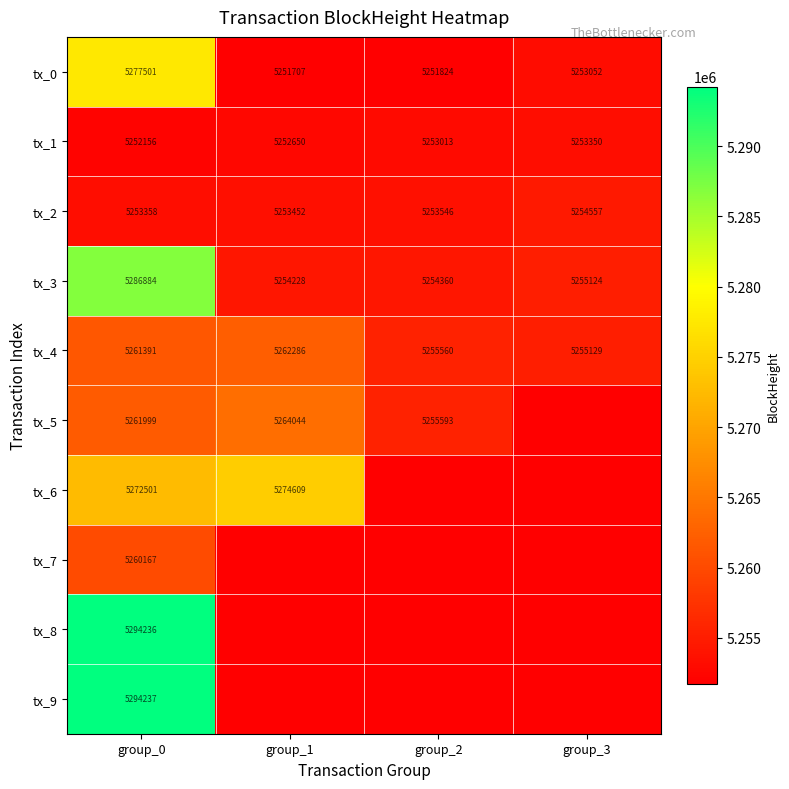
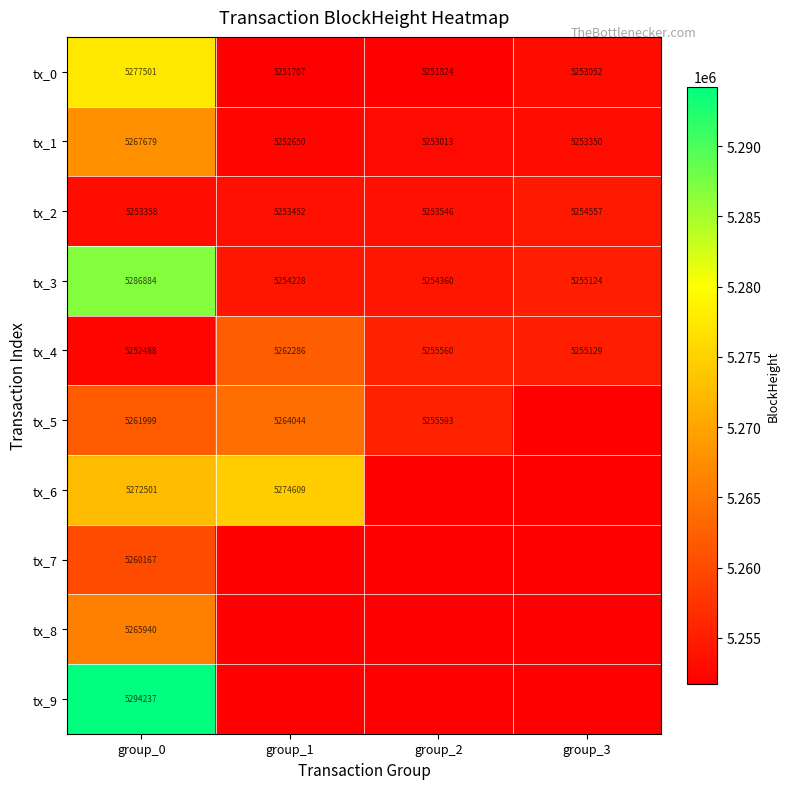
  {
    "tx_0": {
      "group_0": 5277501,
      "group_1": 5251707,
      "group_2": 5251824,
      "group_3": 5253052
    },
    "tx_1": {
-     "group_0": 5252156,
+     "group_0": 5267679,
      "group_1": 5252650,
      "group_2": 5253013,
      "group_3": 5253350
    },
    "tx_2": {
      "group_0": 5253358,
      "group_1": 5253452,
      "group_2": 5253546,
      "group_3": 5254557
    },
    "tx_3": {
      "group_0": 5286884,
      "group_1": 5254228,
      "group_2": 5254360,
      "group_3": 5255124
    },
    "tx_4": {
-     "group_0": 5261391,
+     "group_0": 5252488,
      "group_1": 5262286,
      "group_2": 5255560,
      "group_3": 5255129
    },
    "tx_5": {
      "group_0": 5261999,
      "group_1": 5264044,
      "group_2": 5255593
    },
    "tx_6": {
      "group_0": 5272501,
      "group_1": 5274609
    },
    "tx_7": {
      "group_0": 5260167
    },
    "tx_8": {
-     "group_0": 5294236
+     "group_0": 5265940
    },
    "tx_9": {
      "group_0": 5294237
    }
  }
